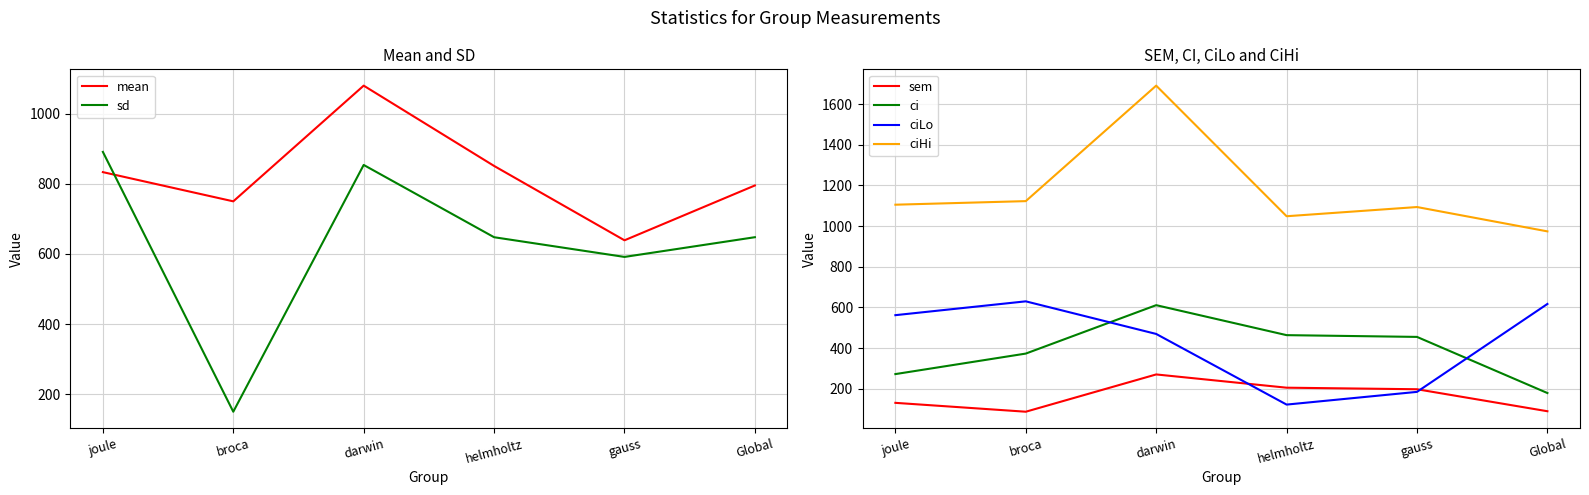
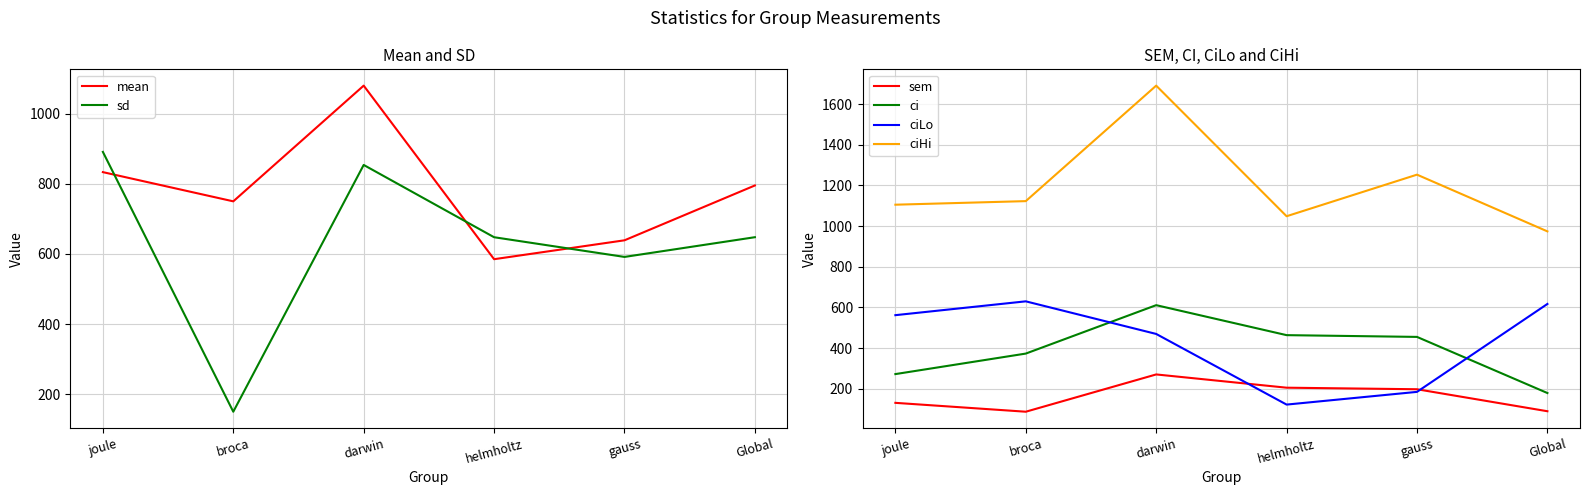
  {
    "Mean and SD": {
      "mean": {
        "joule": 830,
        "broca": 750,
        "darwin": 1080,
-       "helmholtz": 850,
+       "helmholtz": 590,
        "gauss": 640,
        "Global": 800
      },
      "sd": {
        "joule": 890,
        "broca": 150,
        "darwin": 850,
        "helmholtz": 650,
        "gauss": 590,
        "Global": 650
      }
    },
    "SEM, CI, CiLo and CiHi": {
      "sem": {
        "joule": 130,
        "broca": 90,
        "darwin": 270,
        "helmholtz": 200,
        "gauss": 200,
        "Global": 90
      },
      "ci": {
        "joule": 270,
        "broca": 370,
        "darwin": 610,
        "helmholtz": 460,
        "gauss": 450,
        "Global": 180
      },
      "ciLo": {
        "joule": 560,
        "broca": 630,
        "darwin": 470,
        "helmholtz": 120,
        "gauss": 180,
        "Global": 620
      },
      "ciHi": {
        "joule": 1110,
        "broca": 1120,
        "darwin": 1690,
        "helmholtz": 1050,
-       "gauss": 1090,
+       "gauss": 1250,
        "Global": 970
      }
    }
  }
